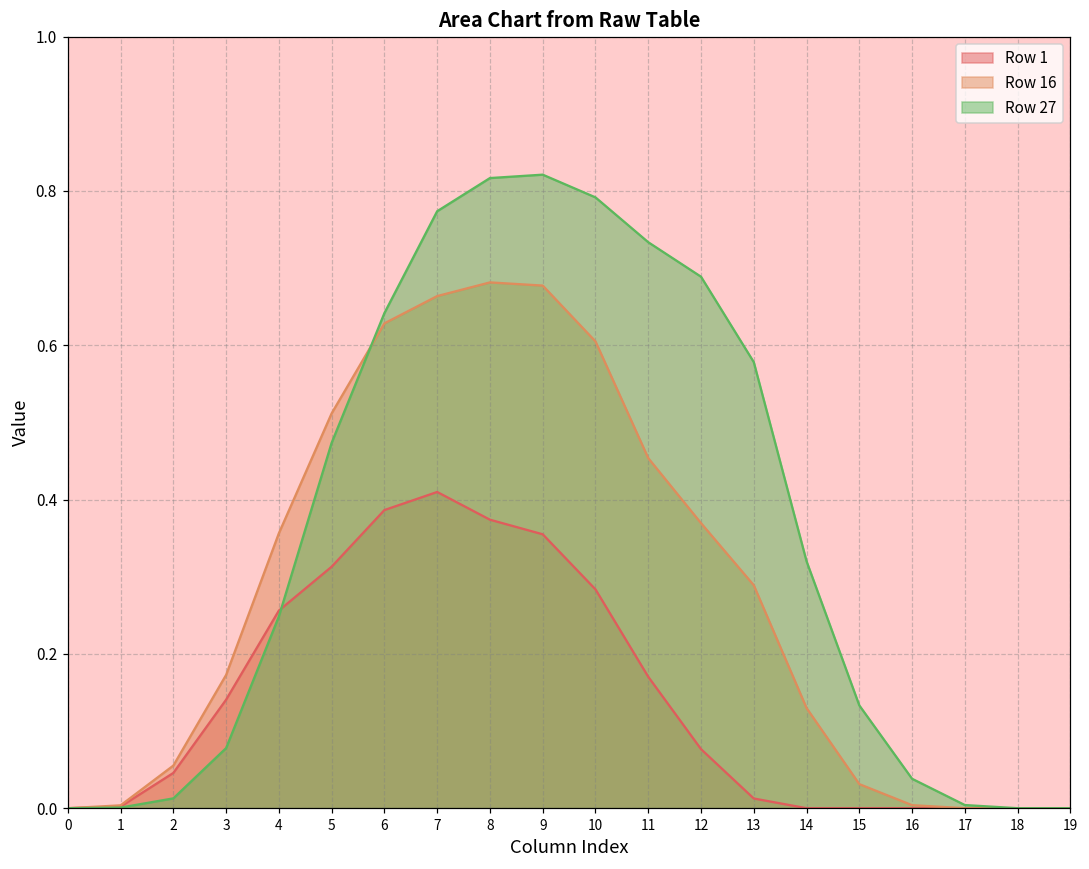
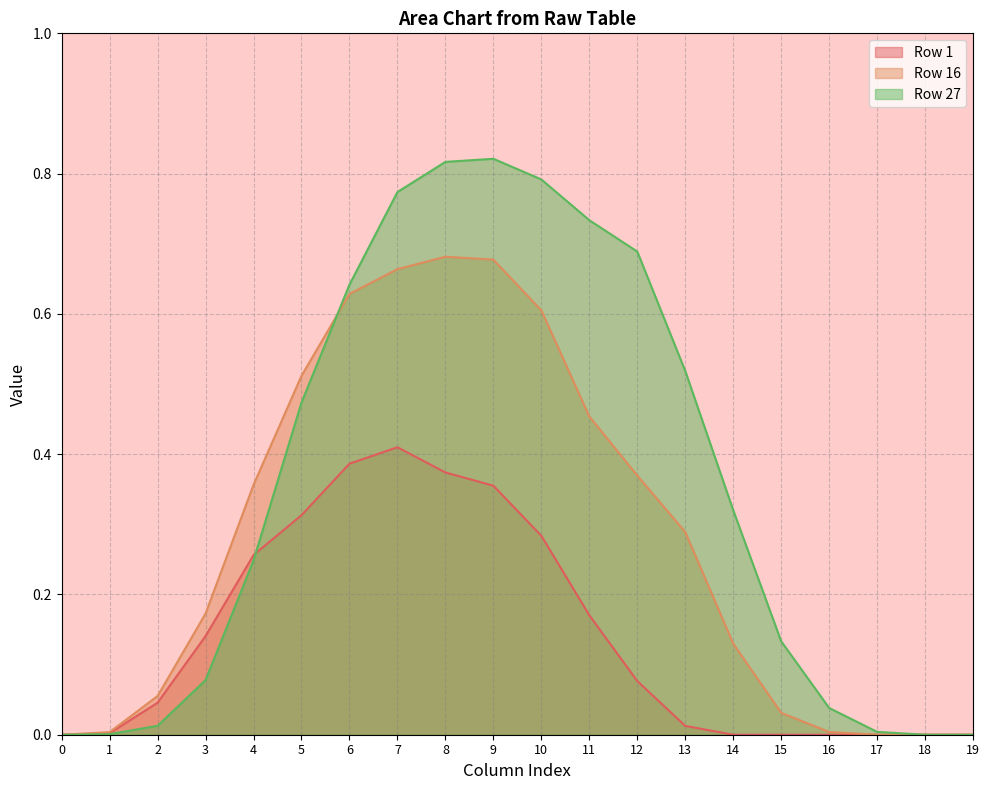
  {
    "Row 27": {
      "2": 0.01,
      "3": 0.08,
      "4": 0.25,
      "5": 0.47,
      "6": 0.64,
      "7": 0.77,
      "8": 0.82,
      "9": 0.82,
      "10": 0.79,
      "11": 0.73,
      "12": 0.69,
-     "13": 0.58,
+     "13": 0.52,
      "14": 0.32,
      "15": 0.13,
      "16": 0.04,
      "17": 0.00
    }
  }
